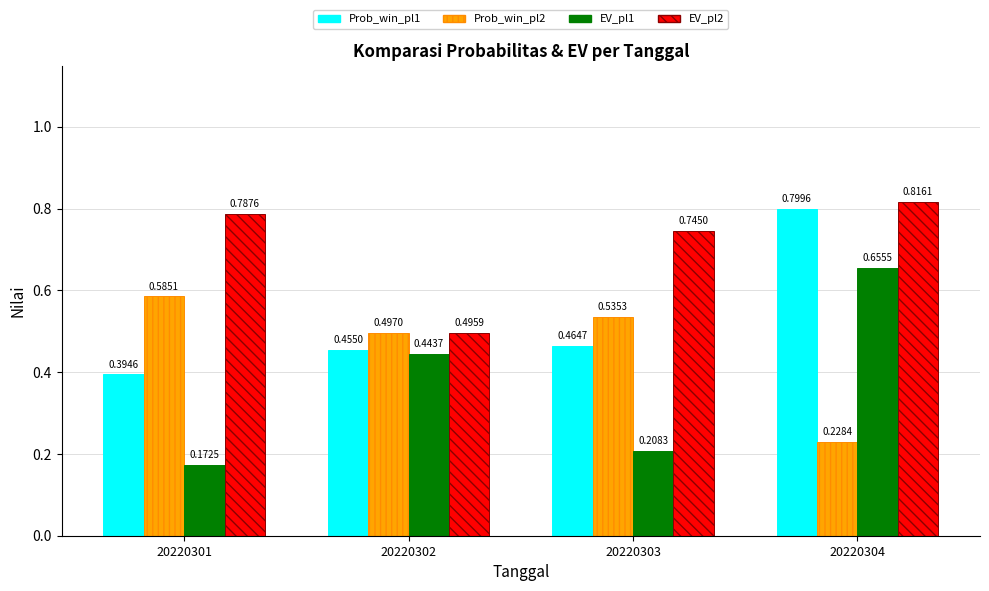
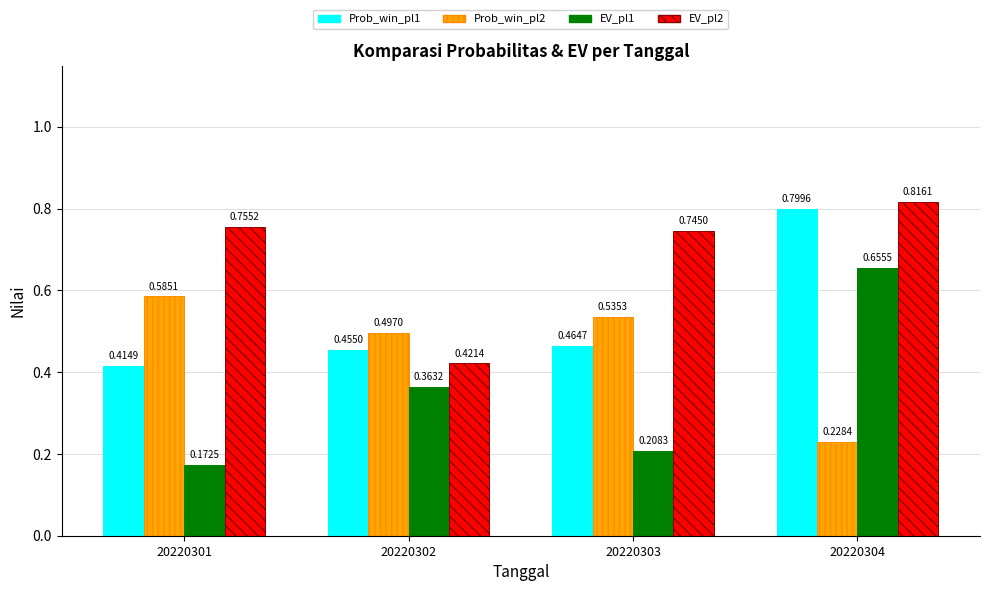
  {
    "Prob_win_pl1": {
-     "20220301": 0.3946,
+     "20220301": 0.4149,
      "20220302": 0.4550,
      "20220303": 0.4647,
      "20220304": 0.7996
    },
    "Prob_win_pl2": {
      "20220301": 0.5851,
      "20220302": 0.4970,
      "20220303": 0.5353,
      "20220304": 0.2284
    },
    "EV_pl1": {
      "20220301": 0.1725,
-     "20220302": 0.4437,
+     "20220302": 0.3632,
      "20220303": 0.2083,
      "20220304": 0.6555
    },
    "EV_pl2": {
-     "20220301": 0.7876,
-     "20220302": 0.4959,
+     "20220301": 0.7552,
+     "20220302": 0.4214,
      "20220303": 0.7450,
      "20220304": 0.8161
    }
  }
